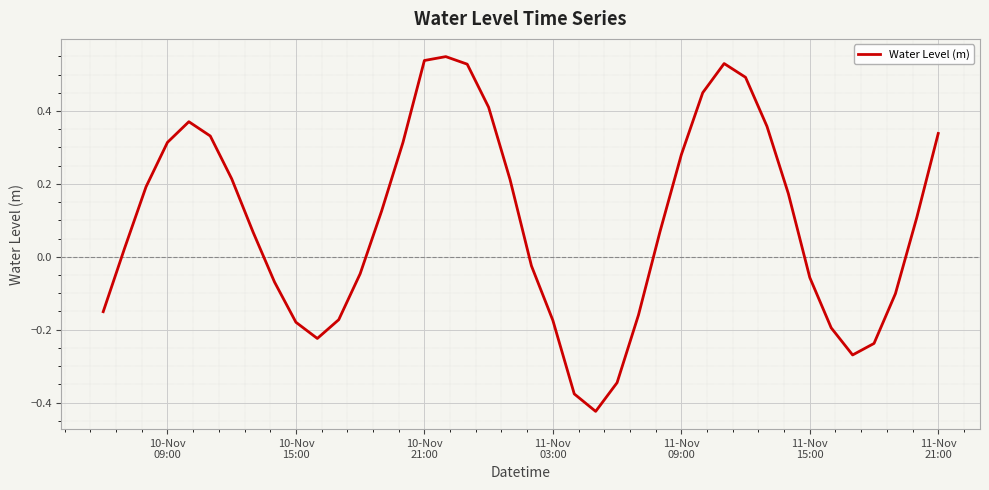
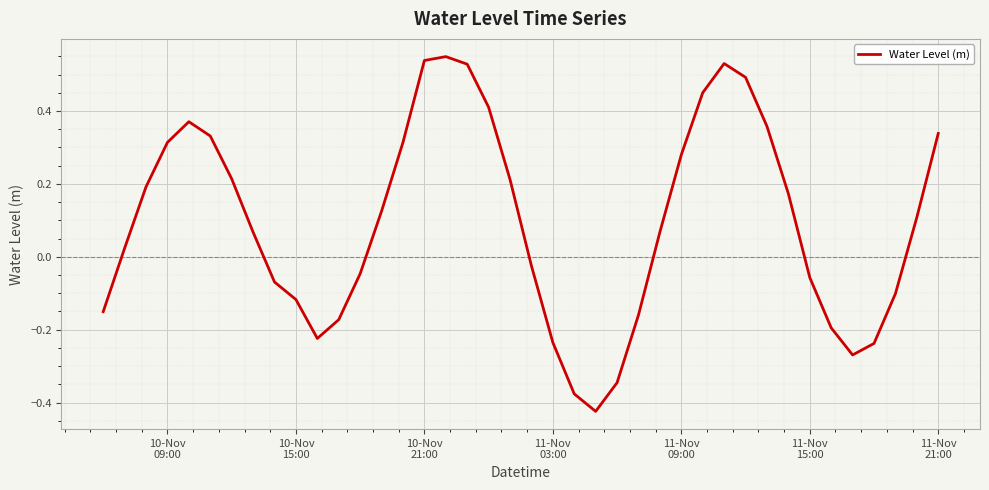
  {
    "10-Nov 09:00": 0.31,
-   "10-Nov 15:00": -0.18,
+   "10-Nov 15:00": -0.12,
    "10-Nov 21:00": 0.54,
-   "11-Nov 03:00": -0.17,
+   "11-Nov 03:00": -0.24,
    "11-Nov 09:00": 0.28,
    "11-Nov 15:00": -0.06,
    "11-Nov 21:00": 0.34
  }
